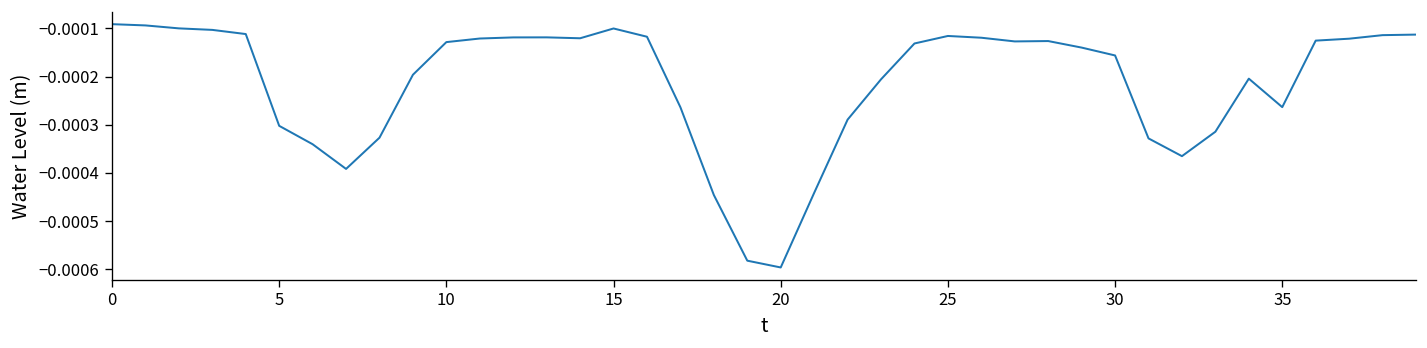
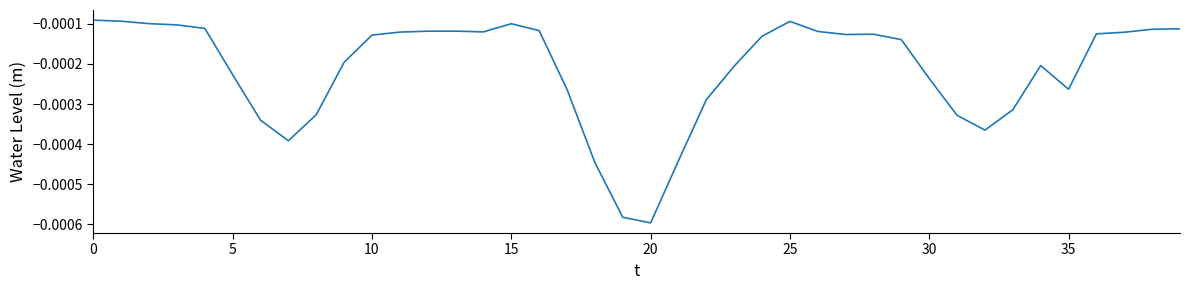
  {
    "0": -0.00009,
-   "5": -0.00030,
+   "5": -0.00023,
    "10": -0.00013,
    "15": -0.00010,
    "20": -0.00060,
-   "25": -0.00012,
-   "30": -0.00016,
+   "25": -0.00009,
+   "30": -0.00024,
    "35": -0.00026
  }
